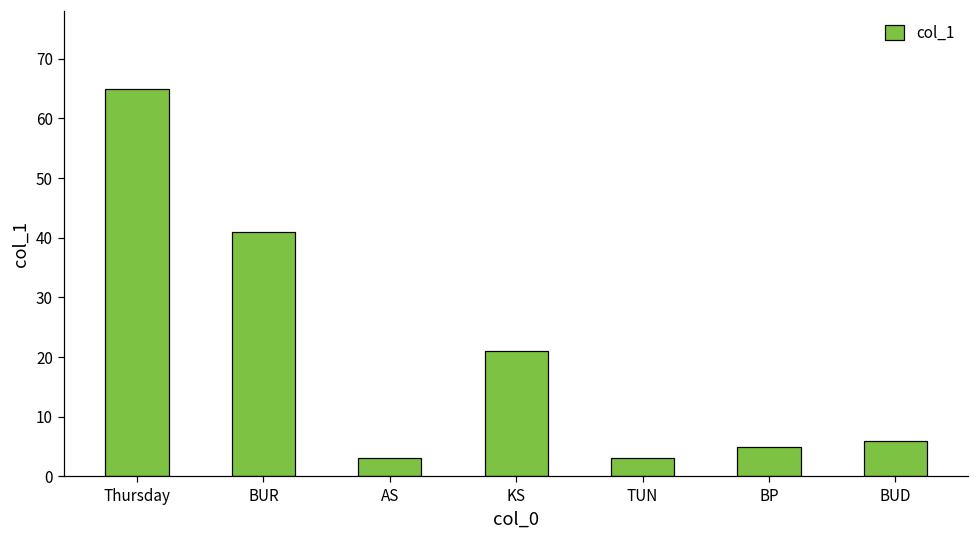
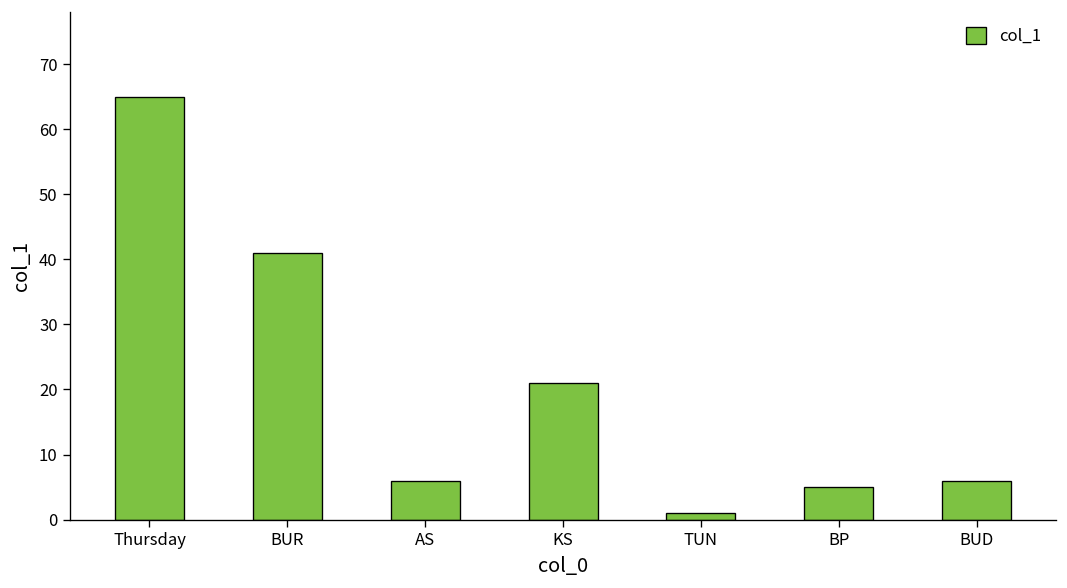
  {
    "Thursday": 65,
    "BUR": 41,
-   "AS": 3,
+   "AS": 6,
    "KS": 21,
-   "TUN": 3,
+   "TUN": 1,
    "BP": 5,
    "BUD": 6
  }
